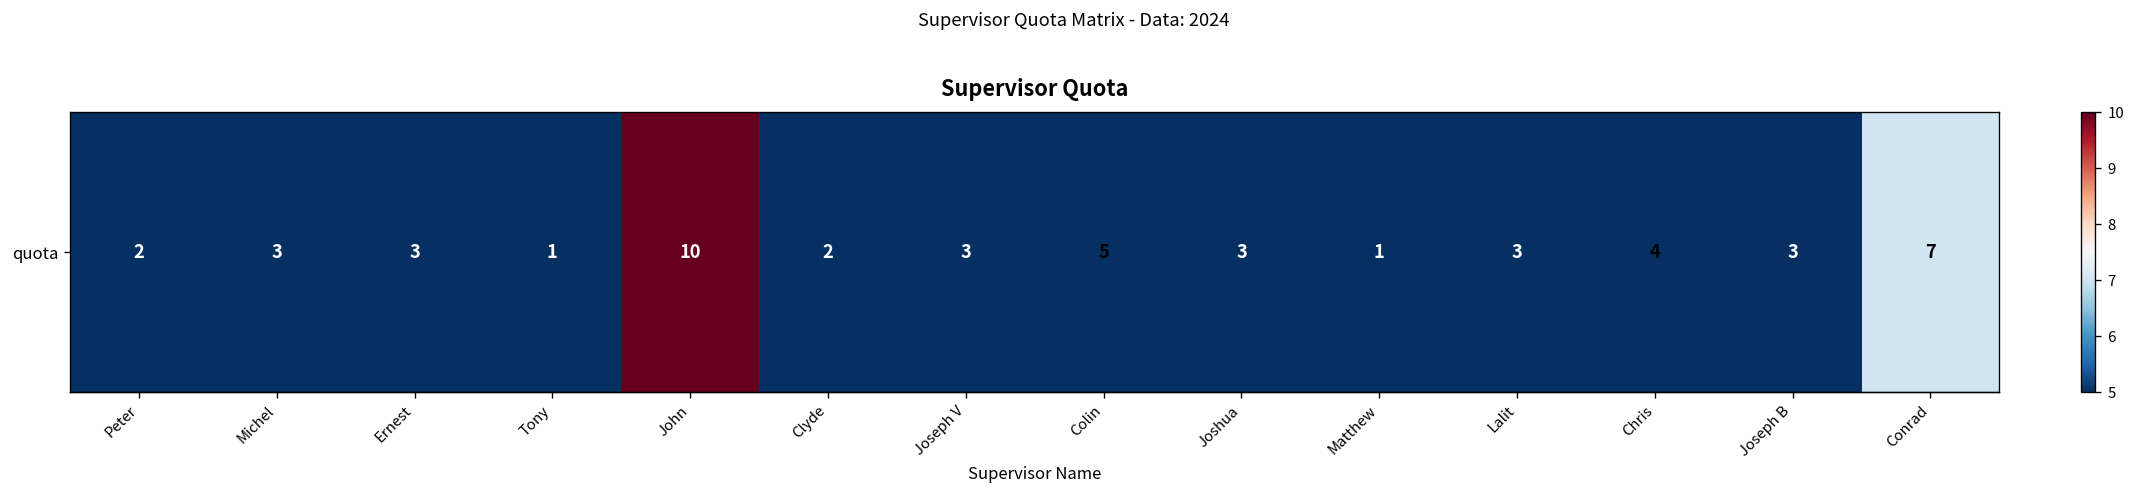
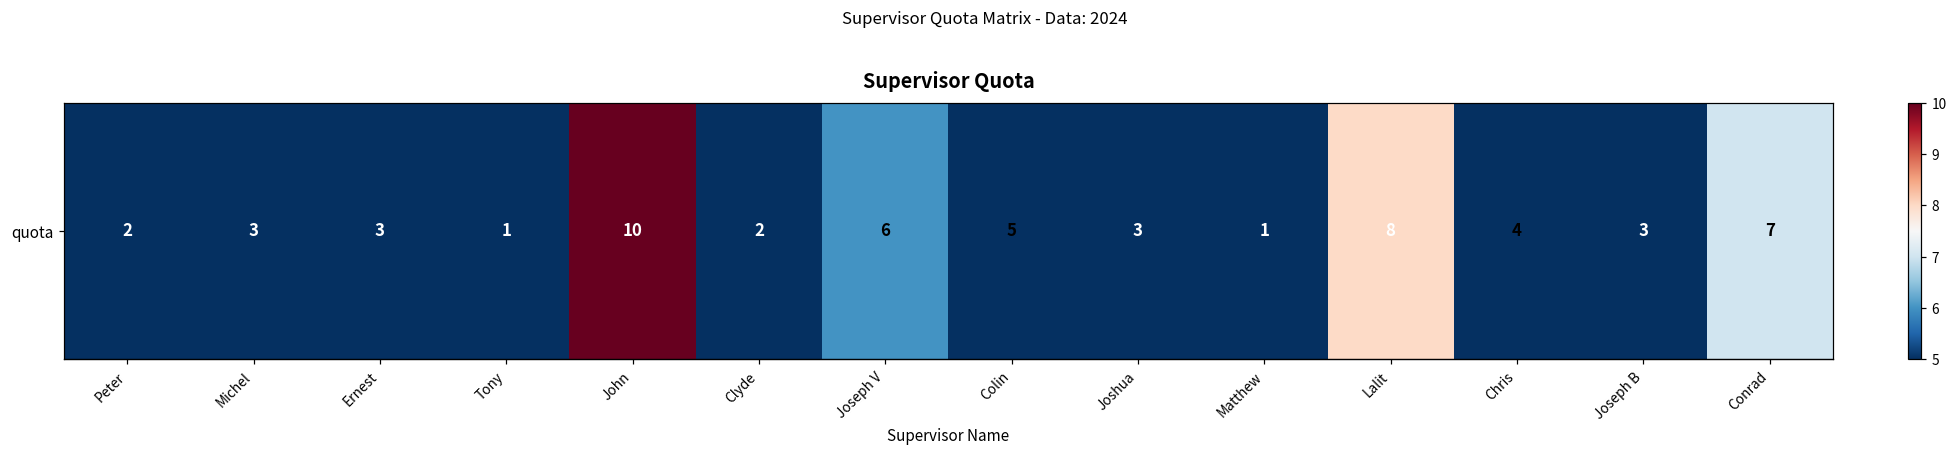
  {
    "quota": {
      "Peter": 2,
      "Michel": 3,
      "Ernest": 3,
      "Tony": 1,
      "John": 10,
      "Clyde": 2,
-     "Joseph V": 3,
+     "Joseph V": 6,
      "Colin": 5,
      "Joshua": 3,
      "Matthew": 1,
-     "Lalit": 3,
+     "Lalit": 8,
      "Chris": 4,
      "Joseph B": 3,
      "Conrad": 7
    }
  }
